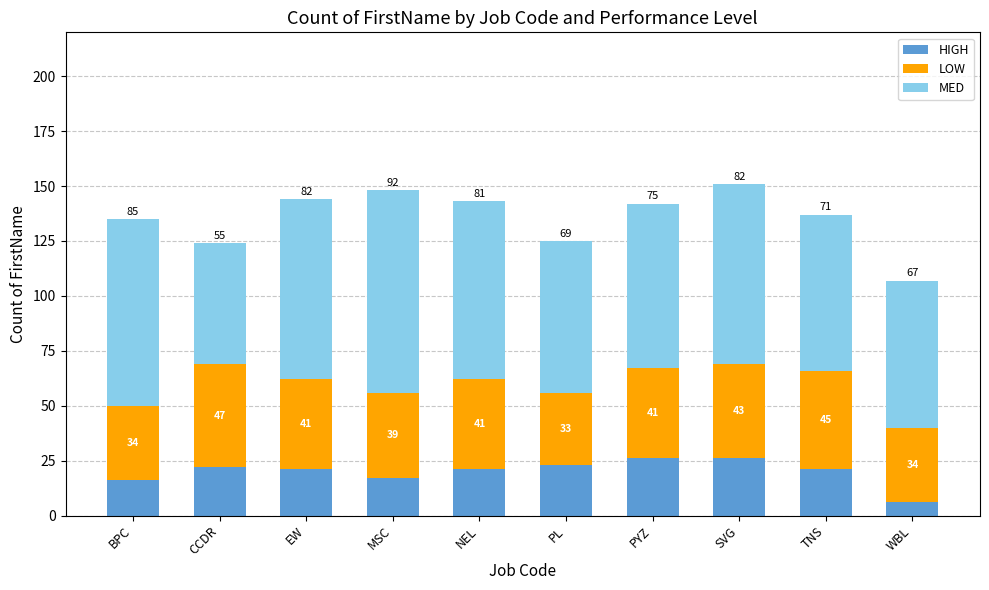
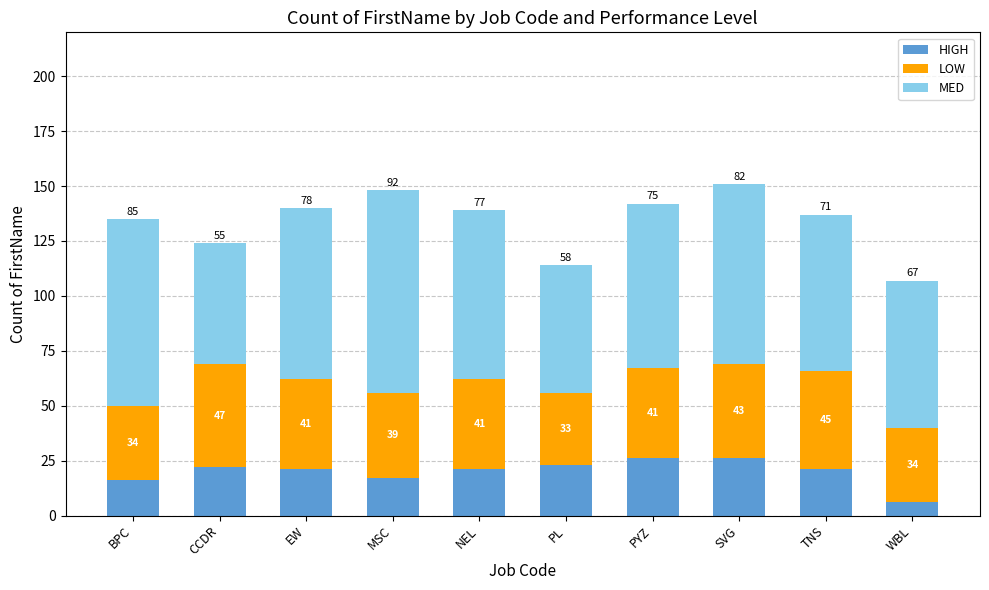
  {
    "HIGH": {
      "BPC": 16,
      "CCDR": 22,
      "EW": 21,
      "MSC": 17,
      "NEL": 21,
      "PL": 23,
      "PYZ": 26,
      "SVG": 26,
      "TNS": 21,
      "WBL": 6
    },
    "LOW": {
      "BPC": 34,
      "CCDR": 47,
      "EW": 41,
      "MSC": 39,
      "NEL": 41,
      "PL": 33,
      "PYZ": 41,
      "SVG": 43,
      "TNS": 45,
      "WBL": 34
    },
    "MED": {
      "BPC": 85,
      "CCDR": 55,
-     "EW": 82,
+     "EW": 78,
      "MSC": 92,
-     "NEL": 81,
-     "PL": 69,
+     "NEL": 77,
+     "PL": 58,
      "PYZ": 75,
      "SVG": 82,
      "TNS": 71,
      "WBL": 67
    }
  }
